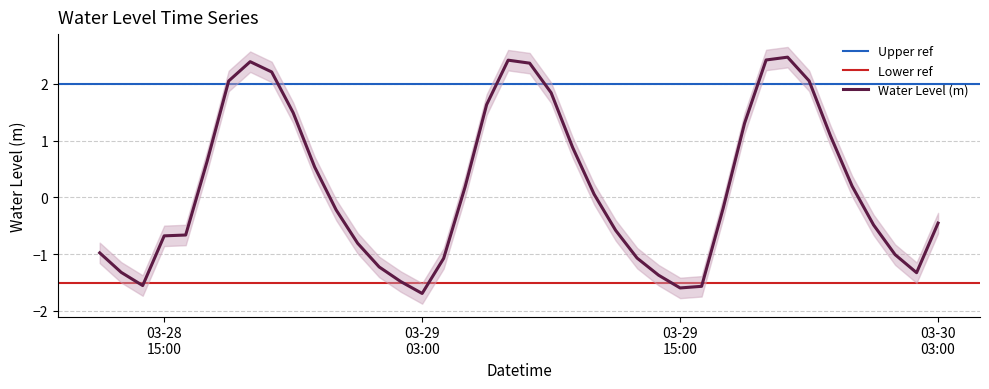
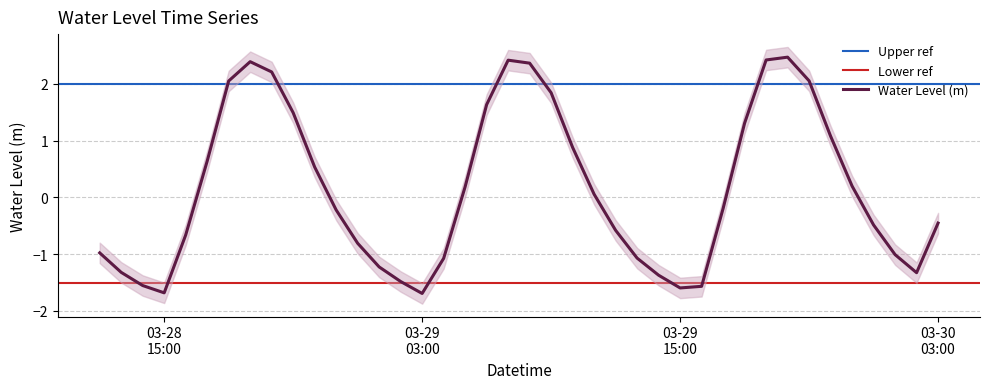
  {
    "Water Level (m)": {
-     "03-28 15:00": -0.7,
+     "03-28 15:00": -1.7,
      "03-29 03:00": -1.7,
      "03-29 15:00": -1.6,
      "03-30 03:00": -0.5
    }
  }
